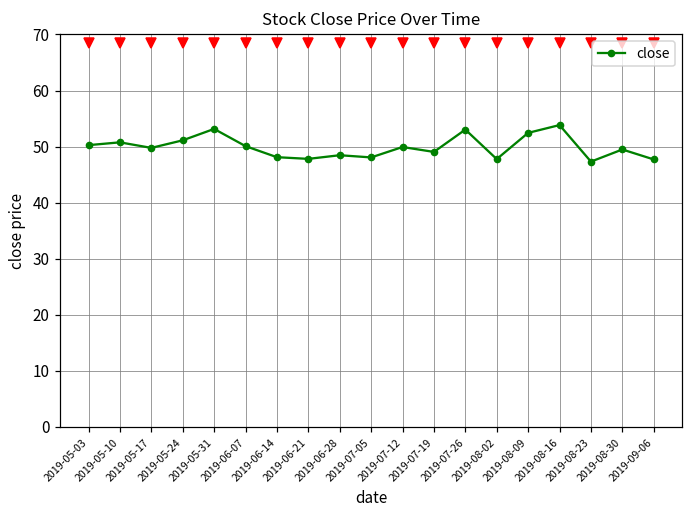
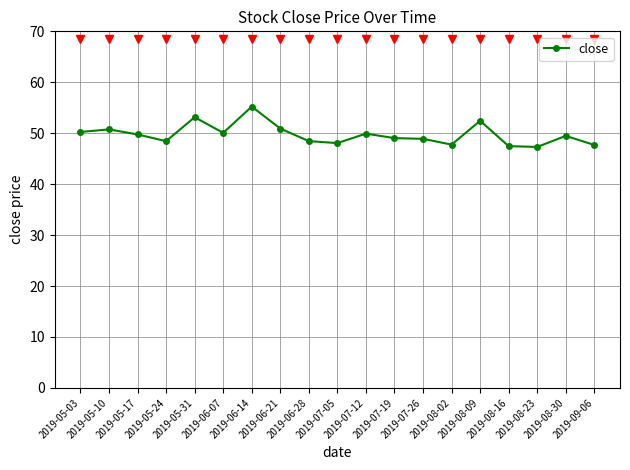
  {
    "close": {
      "2019-05-03": 50,
      "2019-05-10": 51,
      "2019-05-17": 50,
-     "2019-05-24": 51,
+     "2019-05-24": 48,
      "2019-05-31": 53,
      "2019-06-07": 50,
-     "2019-06-14": 48,
-     "2019-06-21": 48,
+     "2019-06-14": 55,
+     "2019-06-21": 51,
      "2019-06-28": 48,
      "2019-07-05": 48,
      "2019-07-12": 50,
      "2019-07-19": 49,
-     "2019-07-26": 53,
+     "2019-07-26": 49,
      "2019-08-02": 48,
      "2019-08-09": 52,
-     "2019-08-16": 54,
+     "2019-08-16": 47,
      "2019-08-23": 47,
      "2019-08-30": 49,
      "2019-09-06": 48
    }
  }
